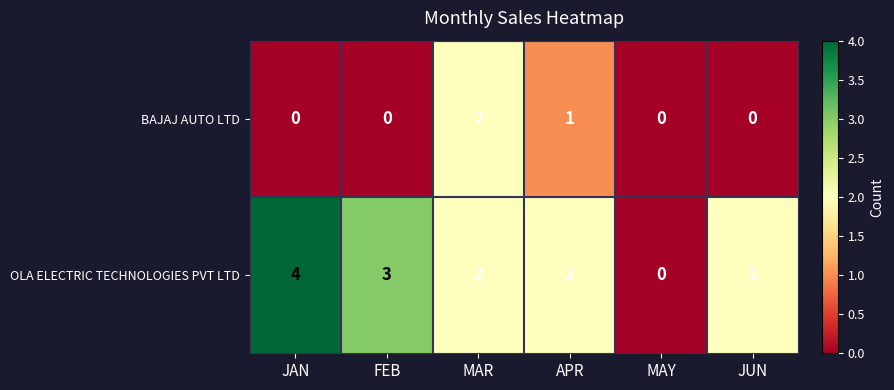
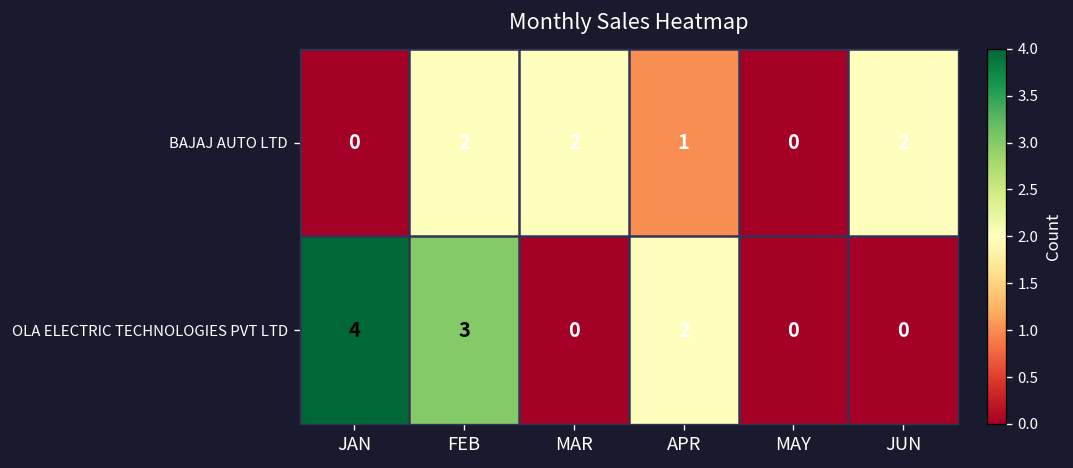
  {
    "BAJAJ AUTO LTD": {
      "JAN": 0,
-     "FEB": 0,
+     "FEB": 2,
      "MAR": 2,
      "APR": 1,
      "MAY": 0,
-     "JUN": 0
+     "JUN": 2
    },
    "OLA ELECTRIC TECHNOLOGIES PVT LTD": {
      "JAN": 4,
      "FEB": 3,
-     "MAR": 2,
+     "MAR": 0,
      "APR": 2,
      "MAY": 0,
-     "JUN": 2
+     "JUN": 0
    }
  }
